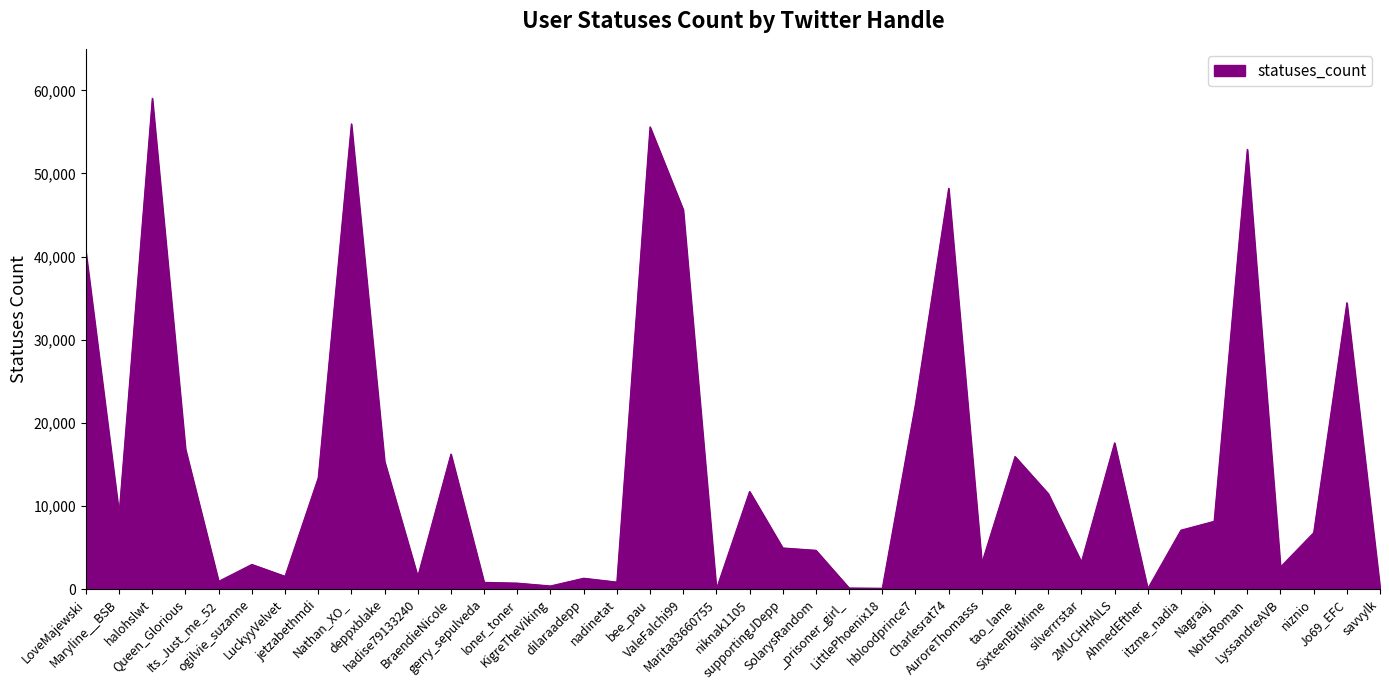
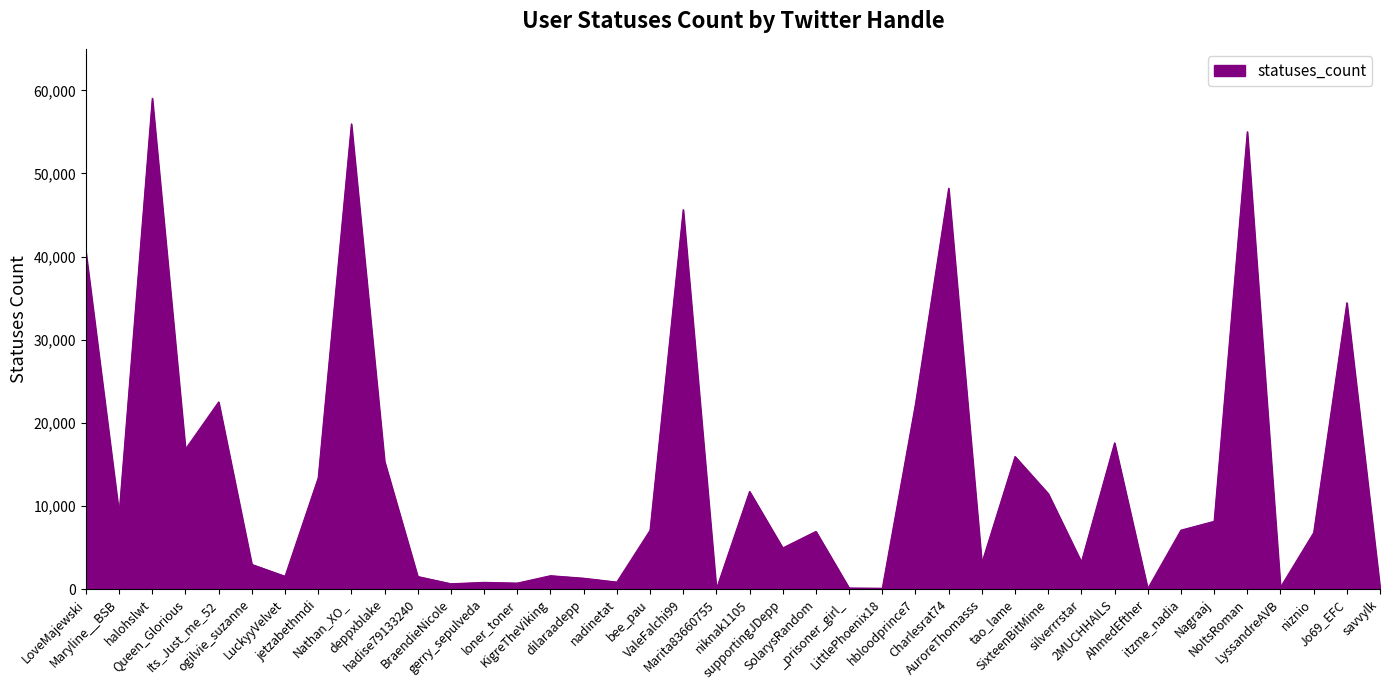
  {
    "LoveMajewski": "41,000",
    "Maryline__BSB": "9,000",
    "halohslwt": "59,000",
    "Queen_Glorious": "17,000",
-   "Its_Just_me_52": "1,000",
+   "Its_Just_me_52": "23,000",
    "ogilvie_suzanne": "3,000",
    "LuckyyVelvet": "2,000",
    "jetzabethmdi": "13,000",
    "Nathan_XO_": "56,000",
    "deppxblake": "15,000",
    "hadise79133240": "2,000",
-   "BraendieNicole": "16,000",
+   "BraendieNicole": "1,000",
    "gerry_sepulveda": "1,000",
    "loner_toner": "1,000",
-   "KigreTheViking": "0",
+   "KigreTheViking": "2,000",
    "dilaraadepp": "1,000",
    "nadinetat": "1,000",
-   "bee_pau": "56,000",
+   "bee_pau": "7,000",
    "ValeFalchi99": "46,000",
    "Marita83660755": "0",
    "niknak1105": "12,000",
    "supportingJDepp": "5,000",
-   "SolarysRandom": "5,000",
+   "SolarysRandom": "7,000",
    "_prisoner_girl_": "0",
    "LittlePhoenix18": "0",
    "hbloodprince7": "22,000",
    "Charlesrat74": "48,000",
    "AuroreThomasss": "3,000",
    "tao_lame": "16,000",
    "SixteenBitMime": "11,000",
    "silverrrstar": "3,000",
    "2MUCHHAILS": "18,000",
    "AhmedEfther": "0",
    "itzme_nadia": "7,000",
    "Nagraaj": "8,000",
-   "NoItsRoman": "53,000",
-   "LyssandreAVB": "3,000",
+   "NoItsRoman": "55,000",
+   "LyssandreAVB": "0",
    "niznio": "7,000",
    "Jo69_EFC": "34,000",
    "savvylk": "0"
  }
